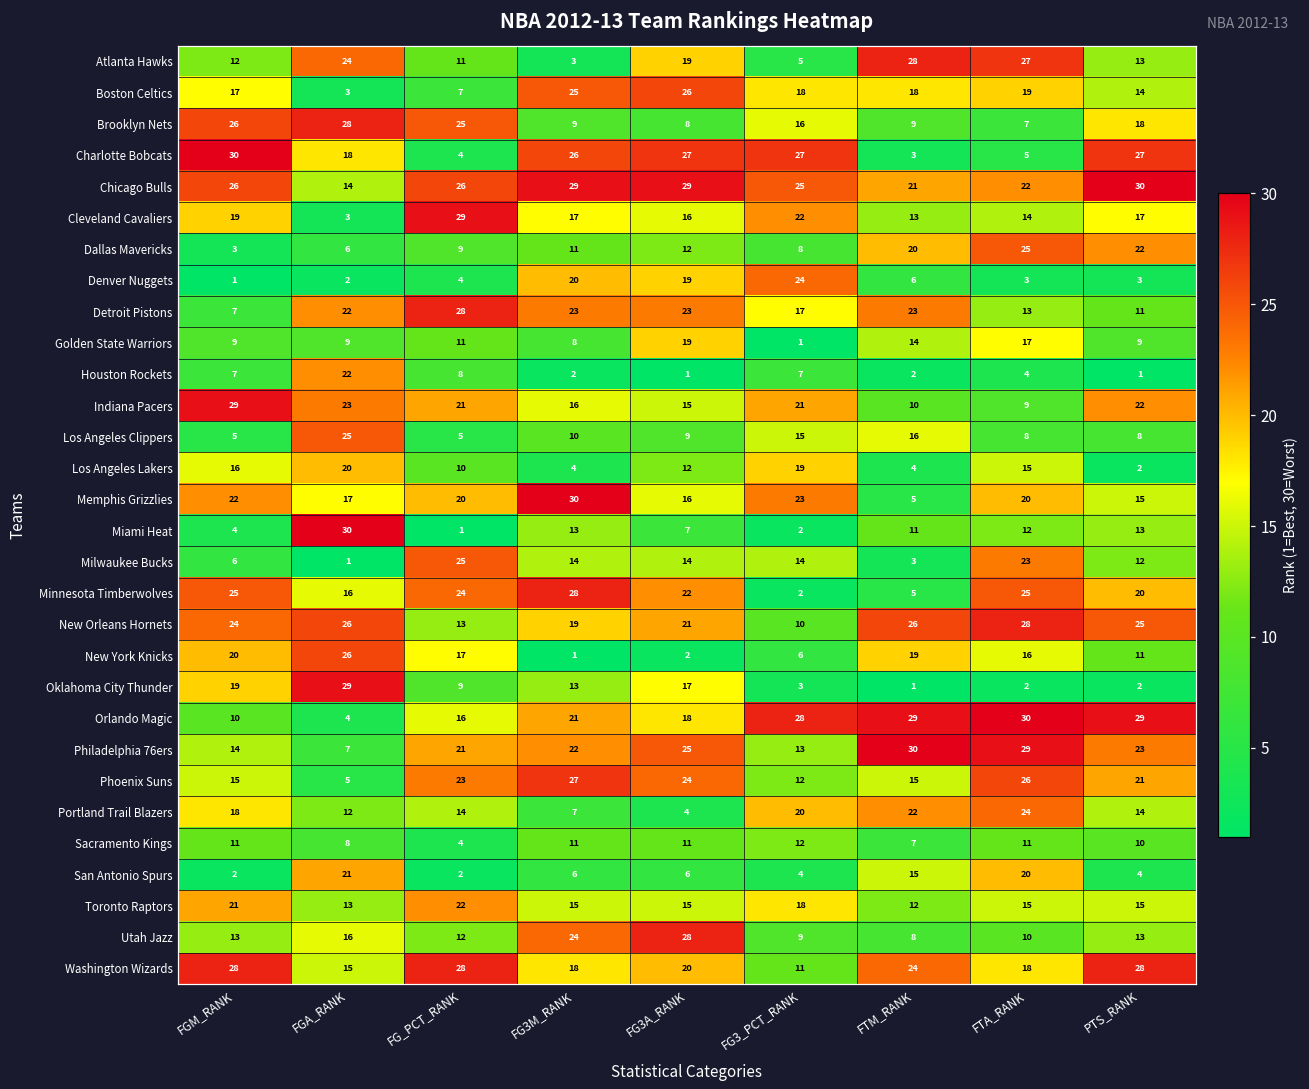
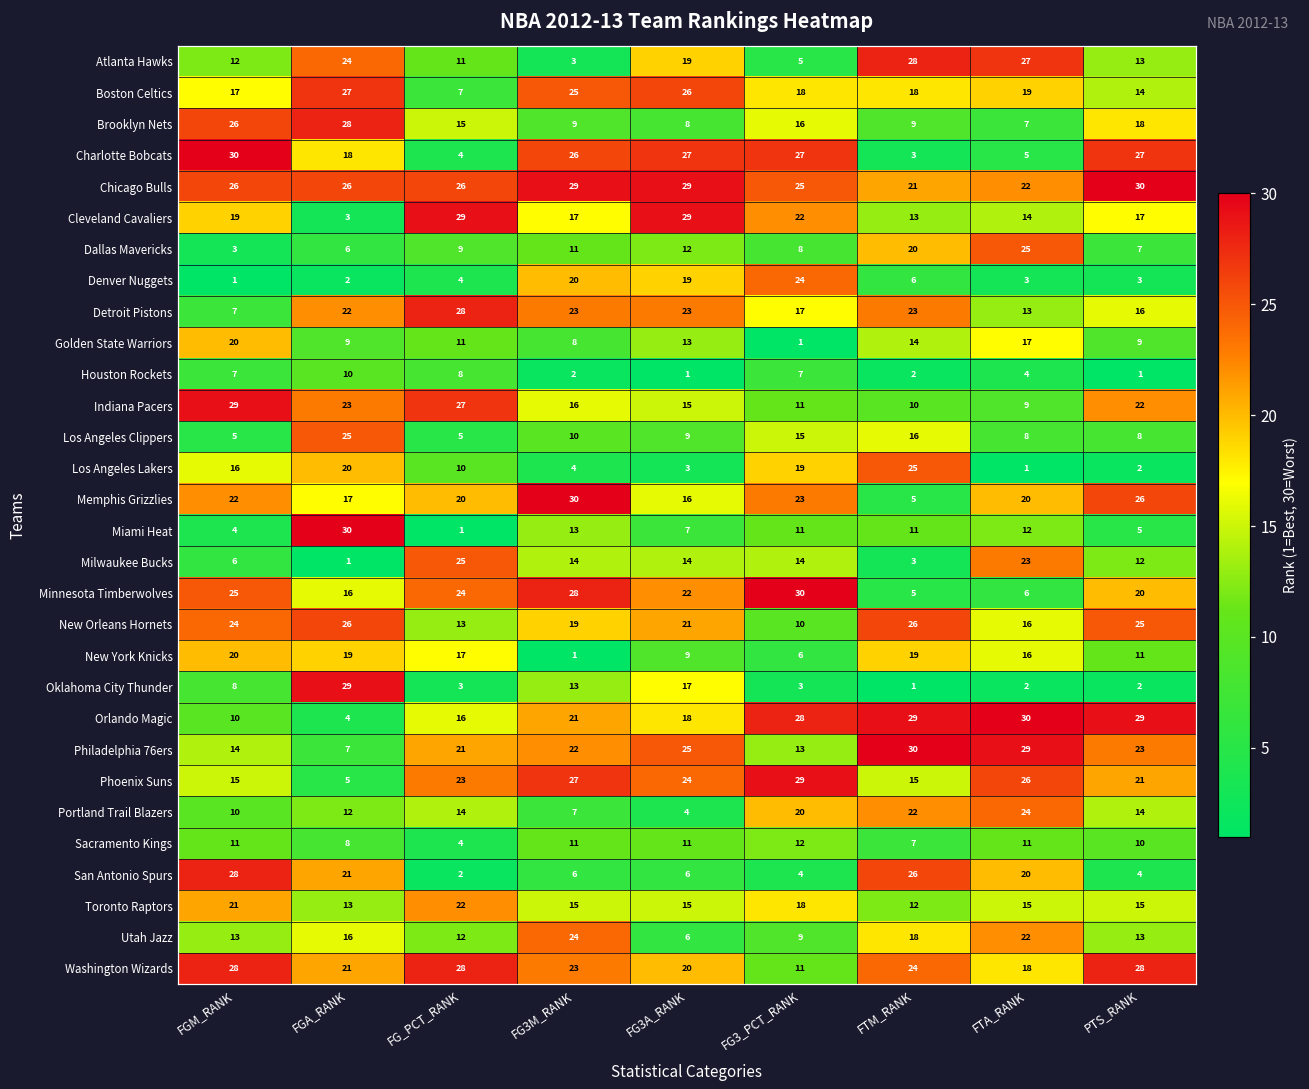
  {
    "Boston Celtics": {
      "FGM_RANK": 17,
-     "FGA_RANK": 3,
+     "FGA_RANK": 27,
      "FG_PCT_RANK": 7,
      "FG3M_RANK": 25,
      "FG3A_RANK": 26,
      "FG3_PCT_RANK": 18,
      "FTM_RANK": 18,
      "FTA_RANK": 19,
      "PTS_RANK": 14
    },
    "Brooklyn Nets": {
      "FGM_RANK": 26,
      "FGA_RANK": 28,
-     "FG_PCT_RANK": 25,
+     "FG_PCT_RANK": 15,
      "FG3M_RANK": 9,
      "FG3A_RANK": 8,
      "FG3_PCT_RANK": 16,
      "FTM_RANK": 9,
      "FTA_RANK": 7,
      "PTS_RANK": 18
    },
    "Chicago Bulls": {
      "FGM_RANK": 26,
-     "FGA_RANK": 14,
+     "FGA_RANK": 26,
      "FG_PCT_RANK": 26,
      "FG3M_RANK": 29,
      "FG3A_RANK": 29,
      "FG3_PCT_RANK": 25,
      "FTM_RANK": 21,
      "FTA_RANK": 22,
      "PTS_RANK": 30
    },
    "Cleveland Cavaliers": {
      "FGM_RANK": 19,
      "FGA_RANK": 3,
      "FG_PCT_RANK": 29,
      "FG3M_RANK": 17,
-     "FG3A_RANK": 16,
+     "FG3A_RANK": 29,
      "FG3_PCT_RANK": 22,
      "FTM_RANK": 13,
      "FTA_RANK": 14,
      "PTS_RANK": 17
    },
    "Dallas Mavericks": {
      "FGM_RANK": 3,
      "FGA_RANK": 6,
      "FG_PCT_RANK": 9,
      "FG3M_RANK": 11,
      "FG3A_RANK": 12,
      "FG3_PCT_RANK": 8,
      "FTM_RANK": 20,
      "FTA_RANK": 25,
-     "PTS_RANK": 22
+     "PTS_RANK": 7
    },
    "Detroit Pistons": {
      "FGM_RANK": 7,
      "FGA_RANK": 22,
      "FG_PCT_RANK": 28,
      "FG3M_RANK": 23,
      "FG3A_RANK": 23,
      "FG3_PCT_RANK": 17,
      "FTM_RANK": 23,
      "FTA_RANK": 13,
-     "PTS_RANK": 11
+     "PTS_RANK": 16
    },
    "Golden State Warriors": {
-     "FGM_RANK": 9,
+     "FGM_RANK": 20,
      "FGA_RANK": 9,
      "FG_PCT_RANK": 11,
      "FG3M_RANK": 8,
-     "FG3A_RANK": 19,
+     "FG3A_RANK": 13,
      "FG3_PCT_RANK": 1,
      "FTM_RANK": 14,
      "FTA_RANK": 17,
      "PTS_RANK": 9
    },
    "Houston Rockets": {
      "FGM_RANK": 7,
-     "FGA_RANK": 22,
+     "FGA_RANK": 10,
      "FG_PCT_RANK": 8,
      "FG3M_RANK": 2,
      "FG3A_RANK": 1,
      "FG3_PCT_RANK": 7,
      "FTM_RANK": 2,
      "FTA_RANK": 4,
      "PTS_RANK": 1
    },
    "Indiana Pacers": {
      "FGM_RANK": 29,
      "FGA_RANK": 23,
-     "FG_PCT_RANK": 21,
+     "FG_PCT_RANK": 27,
      "FG3M_RANK": 16,
      "FG3A_RANK": 15,
-     "FG3_PCT_RANK": 21,
+     "FG3_PCT_RANK": 11,
      "FTM_RANK": 10,
      "FTA_RANK": 9,
      "PTS_RANK": 22
    },
    "Los Angeles Lakers": {
      "FGM_RANK": 16,
      "FGA_RANK": 20,
      "FG_PCT_RANK": 10,
      "FG3M_RANK": 4,
-     "FG3A_RANK": 12,
+     "FG3A_RANK": 3,
      "FG3_PCT_RANK": 19,
-     "FTM_RANK": 4,
-     "FTA_RANK": 15,
+     "FTM_RANK": 25,
+     "FTA_RANK": 1,
      "PTS_RANK": 2
    },
    "Memphis Grizzlies": {
      "FGM_RANK": 22,
      "FGA_RANK": 17,
      "FG_PCT_RANK": 20,
      "FG3M_RANK": 30,
      "FG3A_RANK": 16,
      "FG3_PCT_RANK": 23,
      "FTM_RANK": 5,
      "FTA_RANK": 20,
-     "PTS_RANK": 15
+     "PTS_RANK": 26
    },
    "Miami Heat": {
      "FGM_RANK": 4,
      "FGA_RANK": 30,
      "FG_PCT_RANK": 1,
      "FG3M_RANK": 13,
      "FG3A_RANK": 7,
-     "FG3_PCT_RANK": 2,
+     "FG3_PCT_RANK": 11,
      "FTM_RANK": 11,
      "FTA_RANK": 12,
-     "PTS_RANK": 13
+     "PTS_RANK": 5
    },
    "Minnesota Timberwolves": {
      "FGM_RANK": 25,
      "FGA_RANK": 16,
      "FG_PCT_RANK": 24,
      "FG3M_RANK": 28,
      "FG3A_RANK": 22,
-     "FG3_PCT_RANK": 2,
+     "FG3_PCT_RANK": 30,
      "FTM_RANK": 5,
-     "FTA_RANK": 25,
+     "FTA_RANK": 6,
      "PTS_RANK": 20
    },
    "New Orleans Hornets": {
      "FGM_RANK": 24,
      "FGA_RANK": 26,
      "FG_PCT_RANK": 13,
      "FG3M_RANK": 19,
      "FG3A_RANK": 21,
      "FG3_PCT_RANK": 10,
      "FTM_RANK": 26,
-     "FTA_RANK": 28,
+     "FTA_RANK": 16,
      "PTS_RANK": 25
    },
    "New York Knicks": {
      "FGM_RANK": 20,
-     "FGA_RANK": 26,
+     "FGA_RANK": 19,
      "FG_PCT_RANK": 17,
      "FG3M_RANK": 1,
-     "FG3A_RANK": 2,
+     "FG3A_RANK": 9,
      "FG3_PCT_RANK": 6,
      "FTM_RANK": 19,
      "FTA_RANK": 16,
      "PTS_RANK": 11
    },
    "Oklahoma City Thunder": {
-     "FGM_RANK": 19,
+     "FGM_RANK": 8,
      "FGA_RANK": 29,
-     "FG_PCT_RANK": 9,
+     "FG_PCT_RANK": 3,
      "FG3M_RANK": 13,
      "FG3A_RANK": 17,
      "FG3_PCT_RANK": 3,
      "FTM_RANK": 1,
      "FTA_RANK": 2,
      "PTS_RANK": 2
    },
    "Phoenix Suns": {
      "FGM_RANK": 15,
      "FGA_RANK": 5,
      "FG_PCT_RANK": 23,
      "FG3M_RANK": 27,
      "FG3A_RANK": 24,
-     "FG3_PCT_RANK": 12,
+     "FG3_PCT_RANK": 29,
      "FTM_RANK": 15,
      "FTA_RANK": 26,
      "PTS_RANK": 21
    },
    "Portland Trail Blazers": {
-     "FGM_RANK": 18,
+     "FGM_RANK": 10,
      "FGA_RANK": 12,
      "FG_PCT_RANK": 14,
      "FG3M_RANK": 7,
      "FG3A_RANK": 4,
      "FG3_PCT_RANK": 20,
      "FTM_RANK": 22,
      "FTA_RANK": 24,
      "PTS_RANK": 14
    },
    "San Antonio Spurs": {
-     "FGM_RANK": 2,
+     "FGM_RANK": 28,
      "FGA_RANK": 21,
      "FG_PCT_RANK": 2,
      "FG3M_RANK": 6,
      "FG3A_RANK": 6,
      "FG3_PCT_RANK": 4,
-     "FTM_RANK": 15,
+     "FTM_RANK": 26,
      "FTA_RANK": 20,
      "PTS_RANK": 4
    },
    "Utah Jazz": {
      "FGM_RANK": 13,
      "FGA_RANK": 16,
      "FG_PCT_RANK": 12,
      "FG3M_RANK": 24,
-     "FG3A_RANK": 28,
+     "FG3A_RANK": 6,
      "FG3_PCT_RANK": 9,
-     "FTM_RANK": 8,
-     "FTA_RANK": 10,
+     "FTM_RANK": 18,
+     "FTA_RANK": 22,
      "PTS_RANK": 13
    },
    "Washington Wizards": {
      "FGM_RANK": 28,
-     "FGA_RANK": 15,
+     "FGA_RANK": 21,
      "FG_PCT_RANK": 28,
-     "FG3M_RANK": 18,
+     "FG3M_RANK": 23,
      "FG3A_RANK": 20,
      "FG3_PCT_RANK": 11,
      "FTM_RANK": 24,
      "FTA_RANK": 18,
      "PTS_RANK": 28
    }
  }
